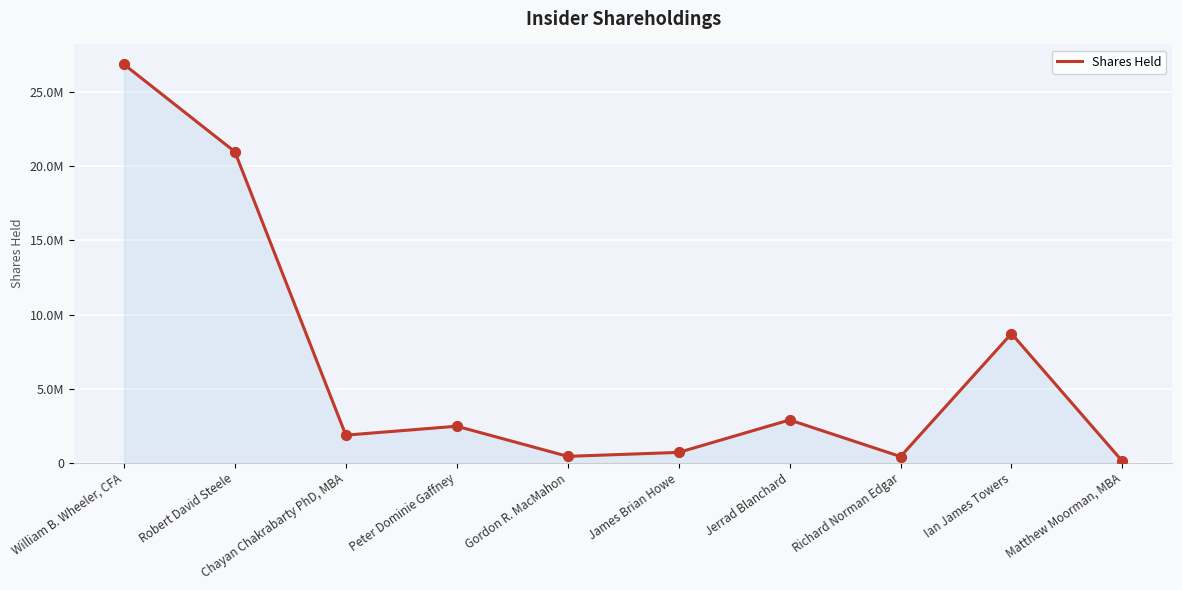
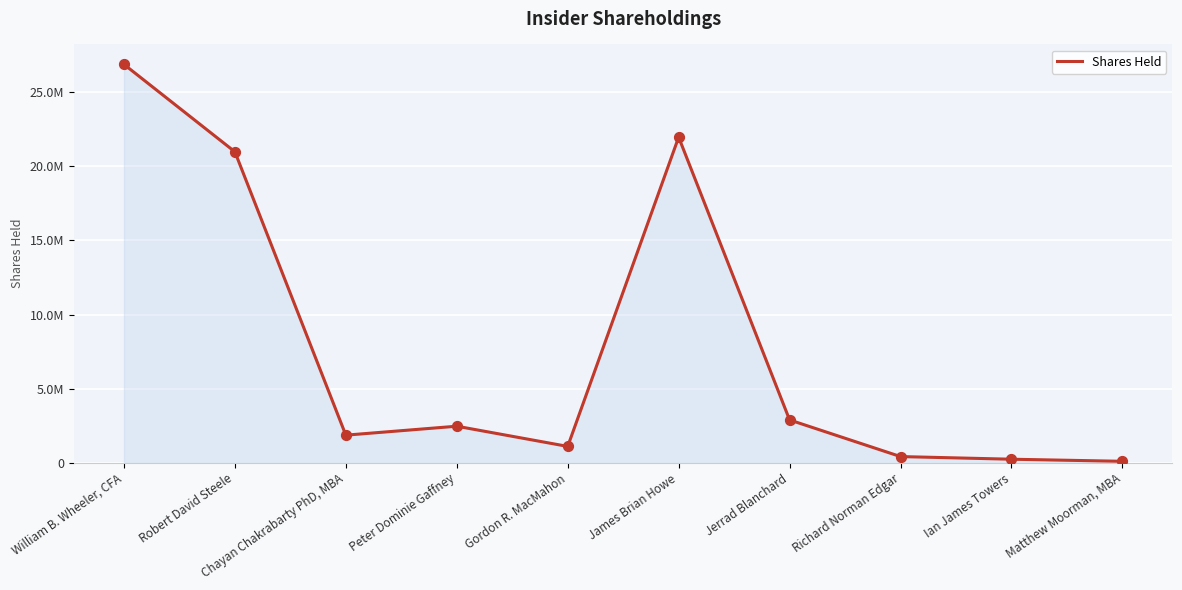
  {
    "William B. Wheeler, CFA": 26900000,
    "Robert David Steele": 21000000,
    "Chayan Chakrabarty PhD, MBA": 1900000,
    "Peter Dominie Gaffney": 2500000,
-   "Gordon R. MacMahon": 400000,
-   "James Brian Howe": 700000,
+   "Gordon R. MacMahon": 1100000,
+   "James Brian Howe": 22000000,
    "Jerrad Blanchard": 2900000,
    "Richard Norman Edgar": 400000,
-   "Ian James Towers": 8700000,
+   "Ian James Towers": 200000,
    "Matthew Moorman, MBA": 100000
  }
